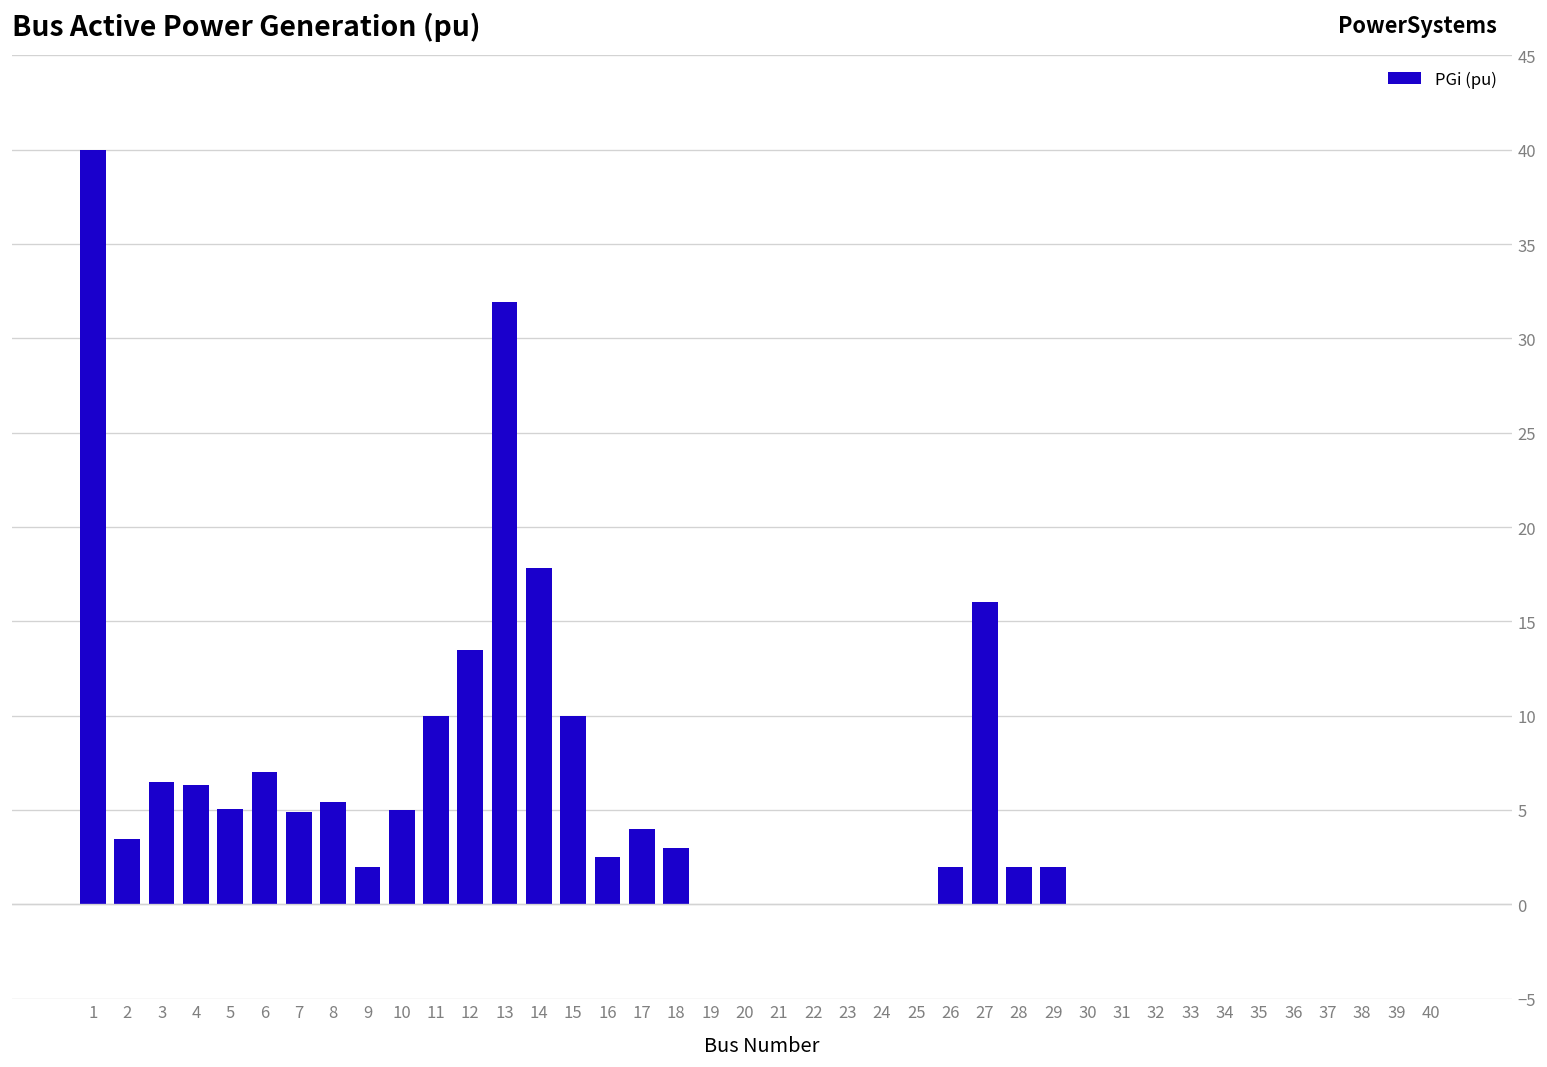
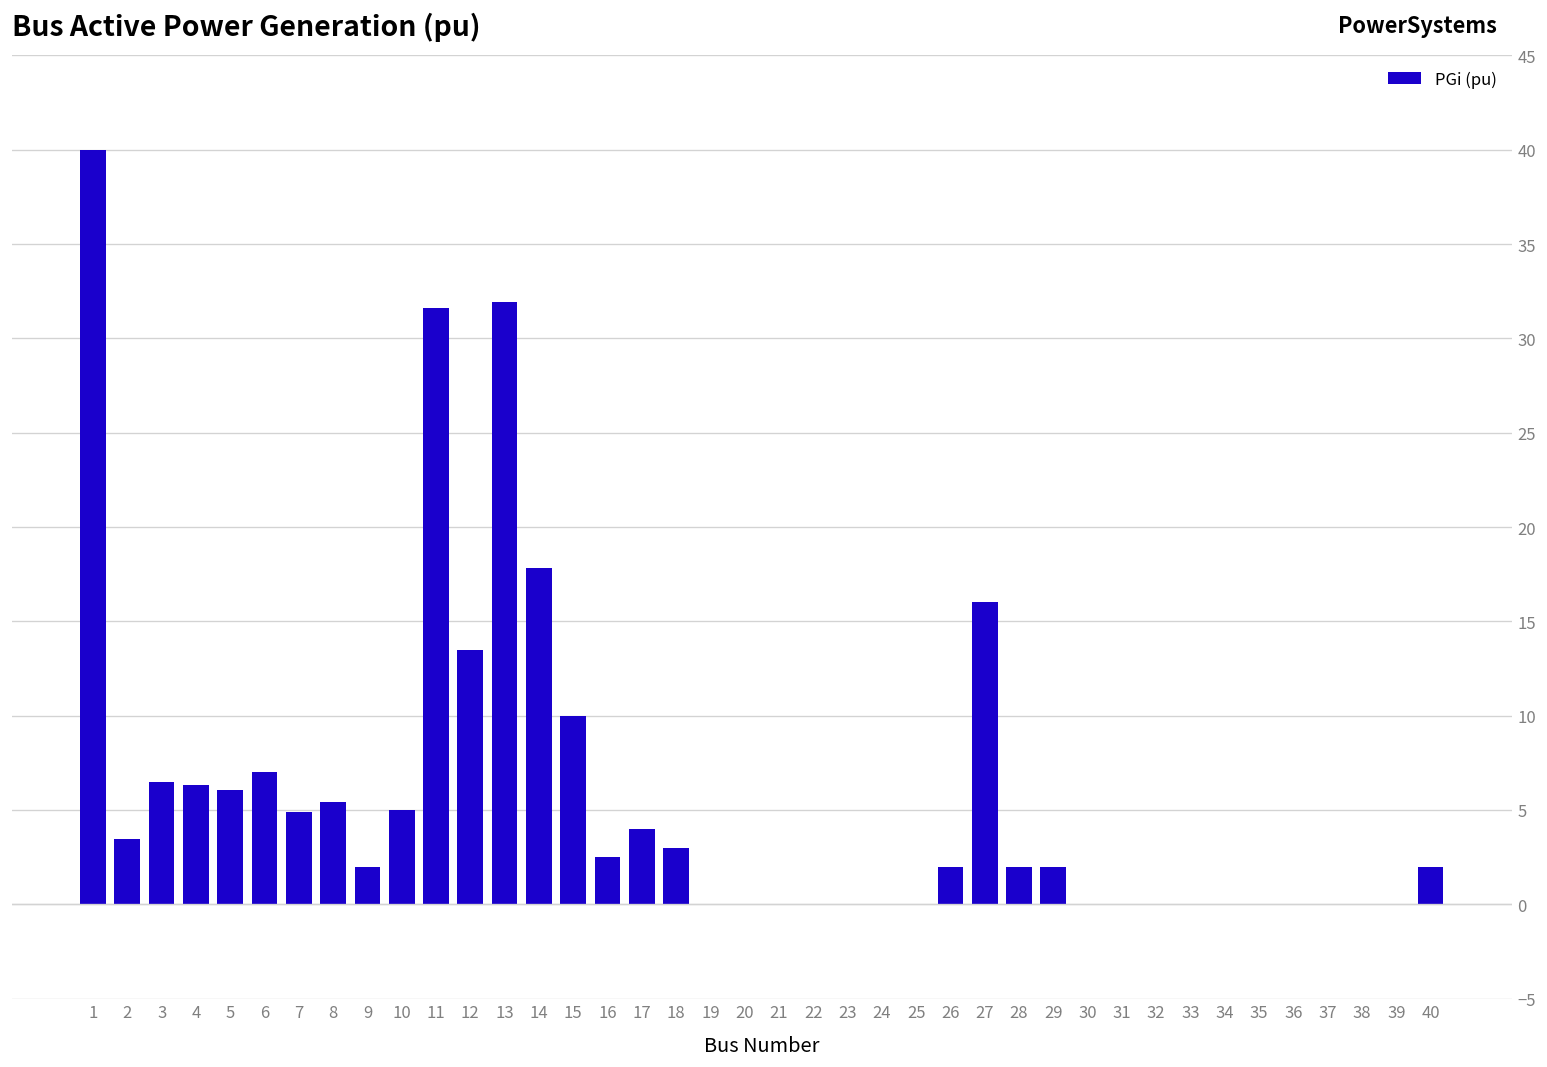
  {
    "1": 40.0,
    "2": 3.5,
    "3": 6.5,
    "4": 6.3,
-   "5": 5.1,
+   "5": 6.0,
    "6": 7.0,
    "7": 4.9,
    "8": 5.4,
    "9": 2.0,
    "10": 5.0,
-   "11": 10.0,
+   "11": 31.6,
    "12": 13.5,
    "13": 31.9,
    "14": 17.9,
    "15": 10.0,
    "16": 2.5,
    "17": 4.0,
    "18": 3.0,
    "19": 0.0,
    "20": 0.0,
    "21": 0.0,
    "22": 0.0,
    "23": 0.0,
    "24": 0.0,
    "25": 0.0,
    "26": 2.0,
    "27": 16.0,
    "28": 2.0,
    "29": 2.0,
    "30": 0.0,
    "31": 0.0,
    "32": 0.0,
    "33": 0.0,
    "34": 0.0,
    "35": 0.0,
    "36": 0.0,
    "37": 0.0,
    "38": 0.0,
    "39": 0.0,
-   "40": 0
+   "40": 2
  }
